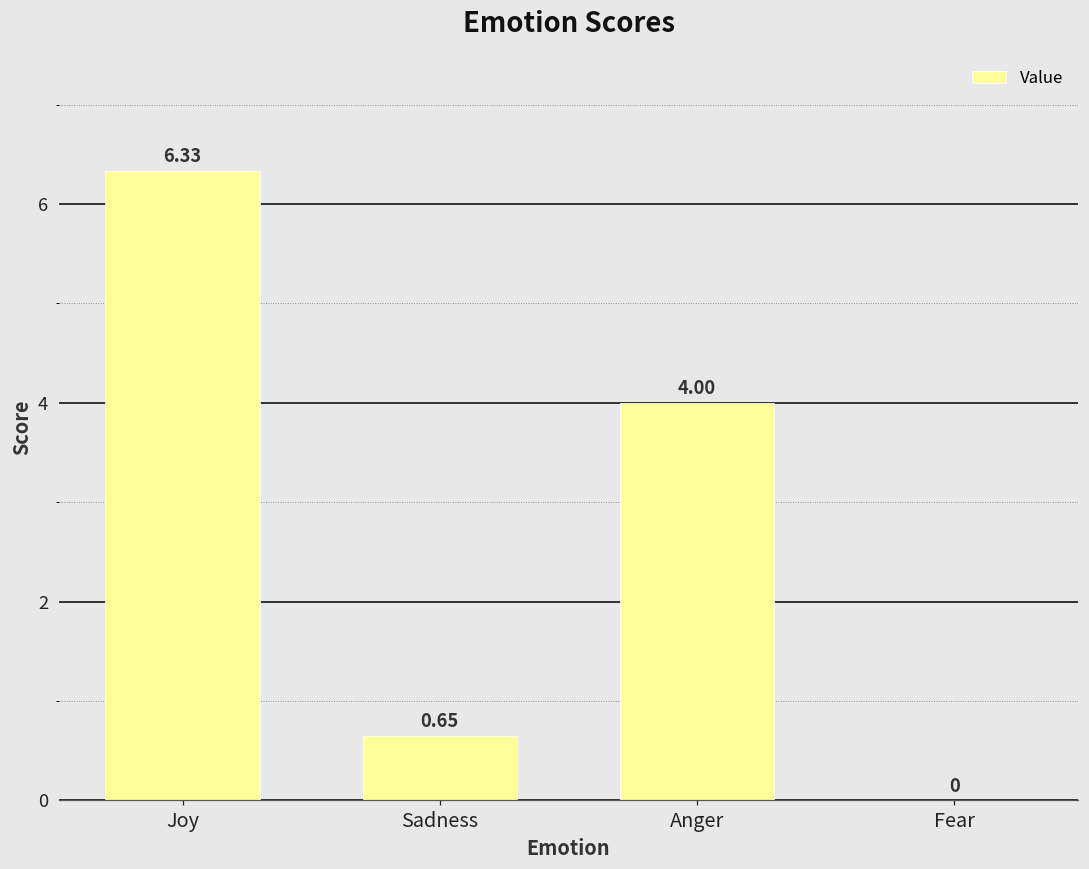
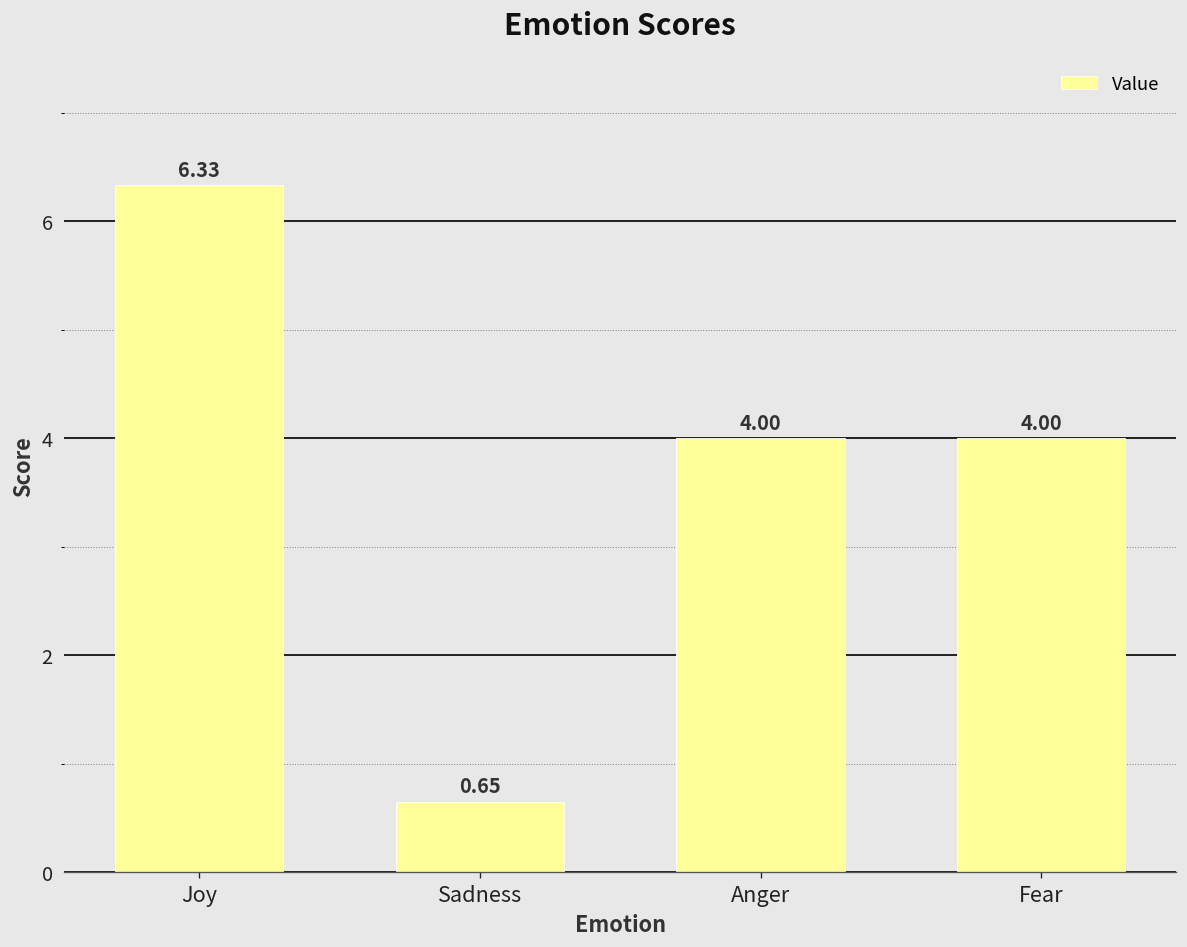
  {
    "Joy": 6.33,
    "Sadness": 0.65,
    "Anger": 4.00,
-   "Fear": 0
+   "Fear": 4.00
  }
